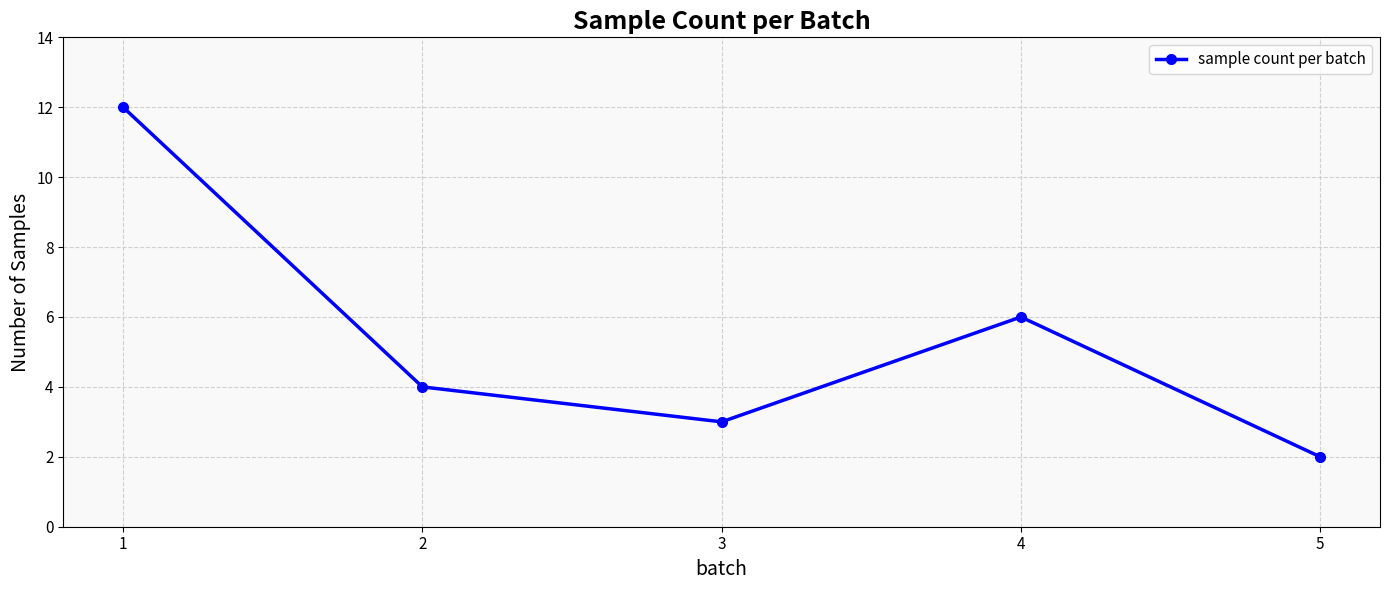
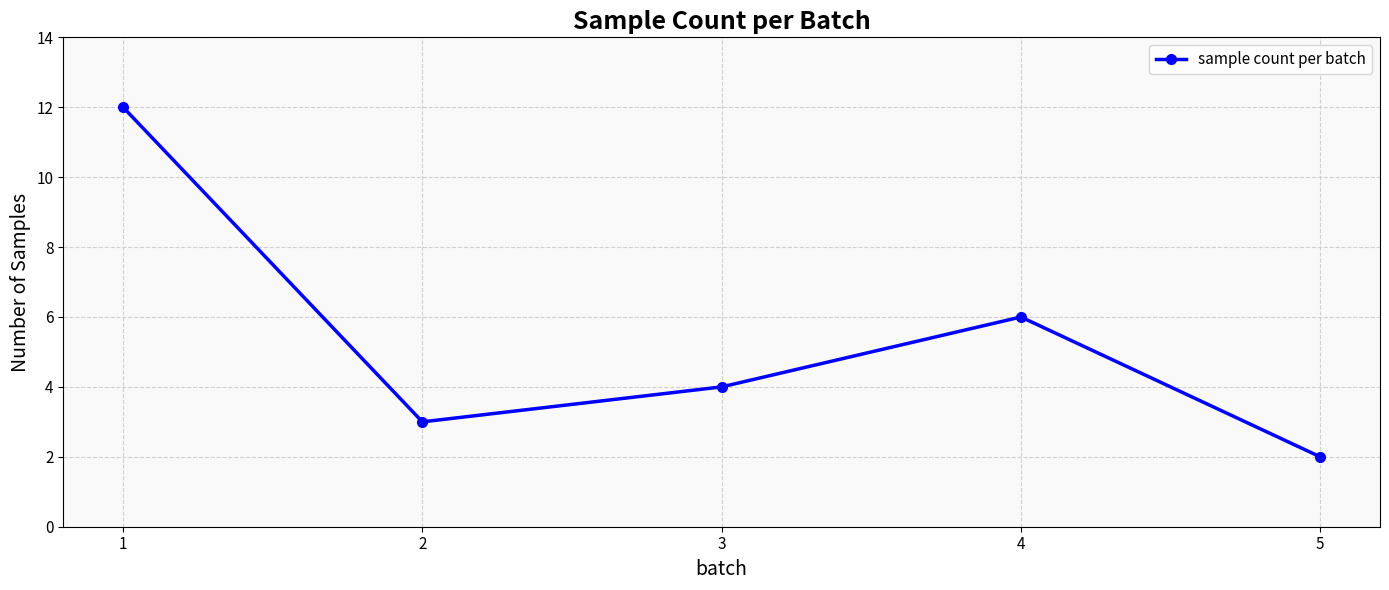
  {
    "1": 12,
-   "2": 4,
-   "3": 3,
+   "2": 3,
+   "3": 4,
    "4": 6,
    "5": 2
  }
